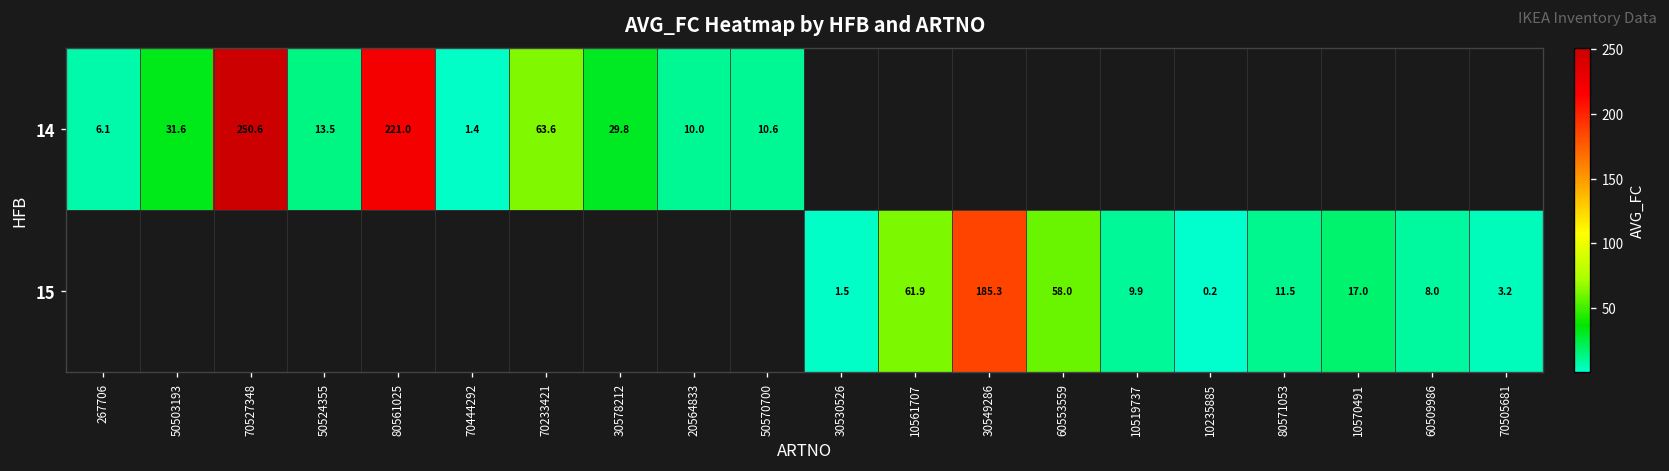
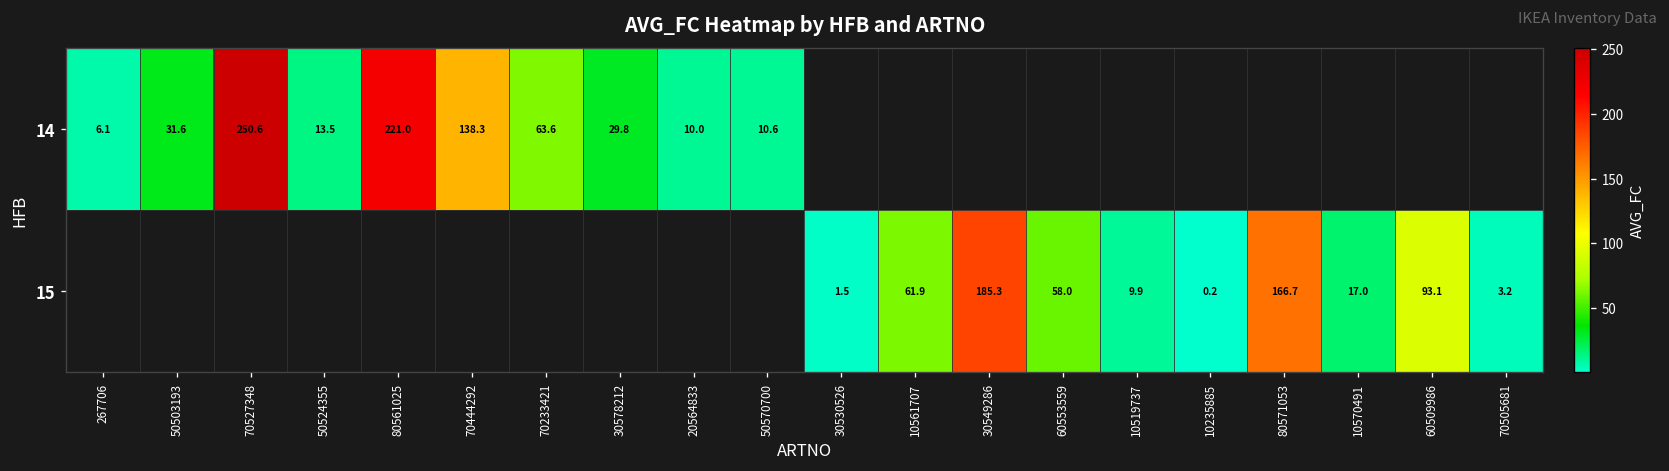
  {
    "14": {
      "267706": 6.1,
      "50503193": 31.6,
      "70527348": 250.6,
      "50524355": 13.5,
      "80561025": 221.0,
-     "70444292": 1.4,
+     "70444292": 138.3,
      "70233421": 63.6,
      "30578212": 29.8,
      "20564833": 10.0,
      "50570700": 10.6
    },
    "15": {
      "30530526": 1.5,
      "10561707": 61.9,
      "30549286": 185.3,
      "60553559": 58.0,
      "10519737": 9.9,
      "10235885": 0.2,
-     "80571053": 11.5,
+     "80571053": 166.7,
      "10570491": 17.0,
-     "60509986": 8.0,
+     "60509986": 93.1,
      "70505681": 3.2
    }
  }
